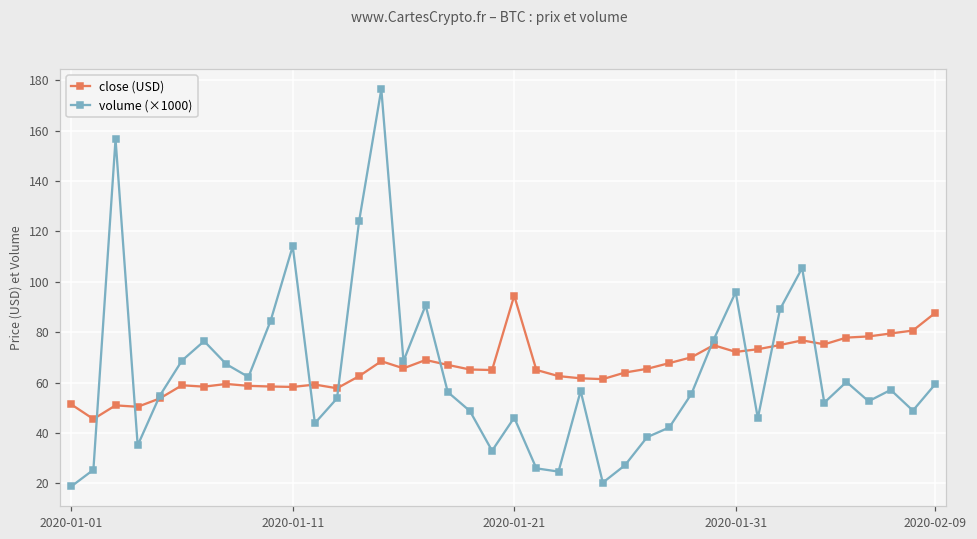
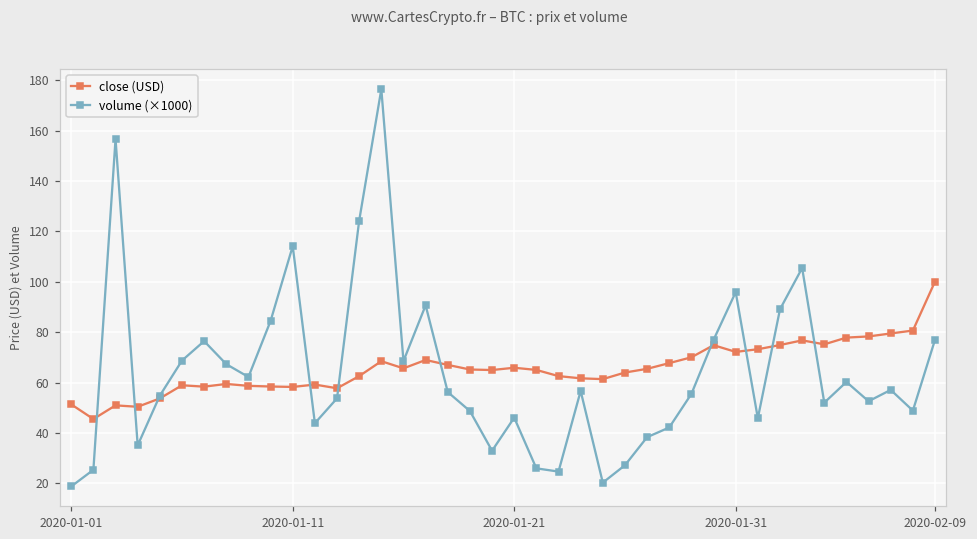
  {
    "close (USD)": {
      "2020-01-01": 51,
      "2020-01-11": 58,
-     "2020-01-21": 94,
+     "2020-01-21": 66,
      "2020-01-31": 72,
-     "2020-02-09": 88
+     "2020-02-09": 100
    },
    "volume (×1000)": {
      "2020-01-01": 19,
      "2020-01-11": 114,
      "2020-01-21": 46,
      "2020-01-31": 96,
-     "2020-02-09": 59
+     "2020-02-09": 77
    }
  }
